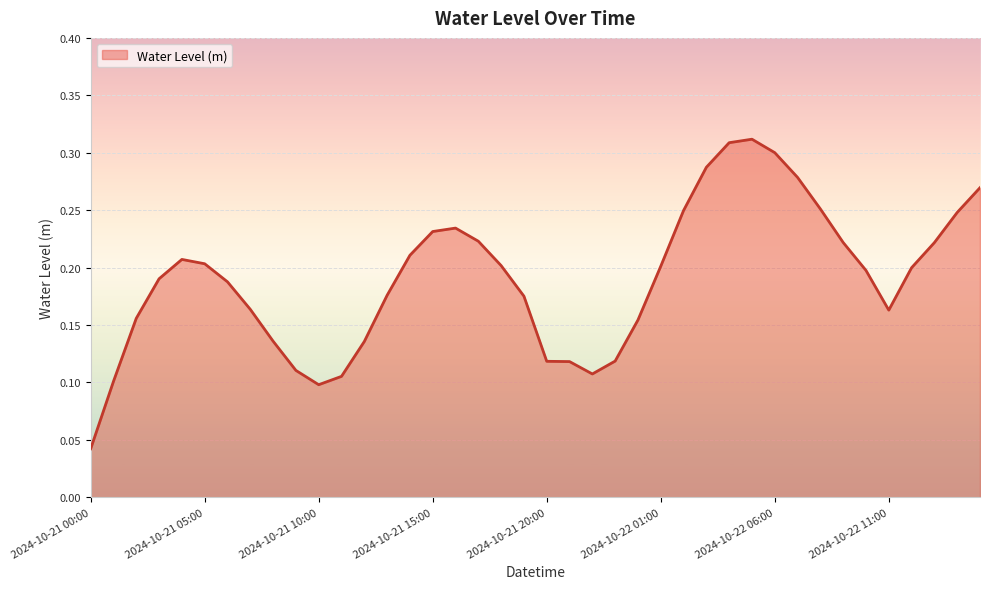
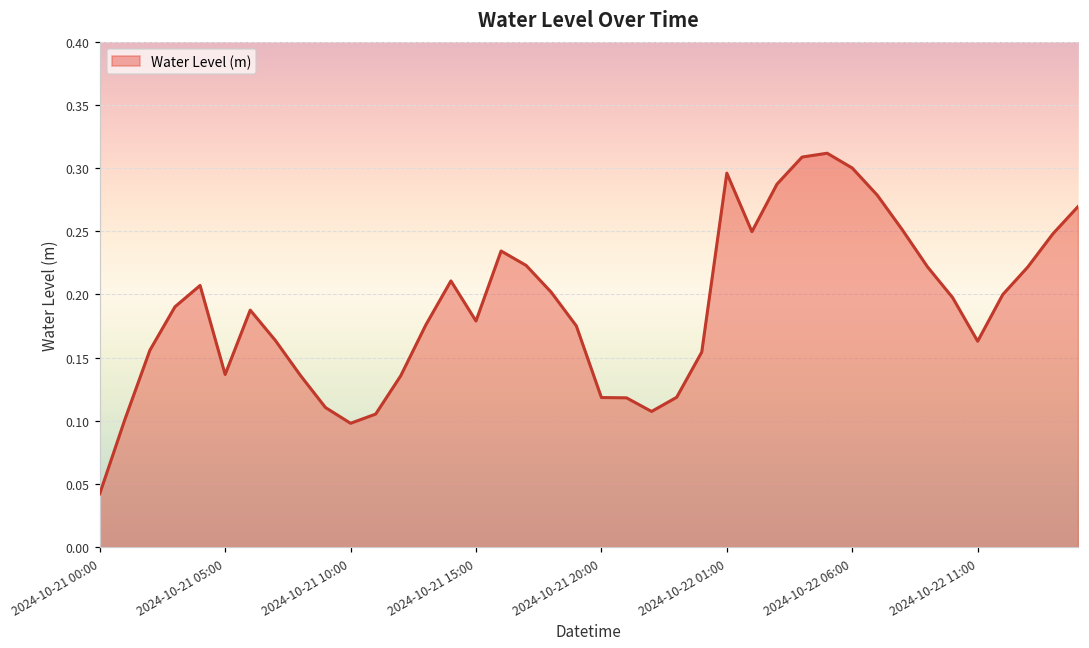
  {
    "2024-10-21 00:00": 0.042,
-   "2024-10-21 05:00": 0.203,
+   "2024-10-21 05:00": 0.137,
    "2024-10-21 10:00": 0.098,
-   "2024-10-21 15:00": 0.231,
+   "2024-10-21 15:00": 0.179,
    "2024-10-21 20:00": 0.118,
-   "2024-10-22 01:00": 0.201,
+   "2024-10-22 01:00": 0.296,
    "2024-10-22 06:00": 0.300,
    "2024-10-22 11:00": 0.163
  }
